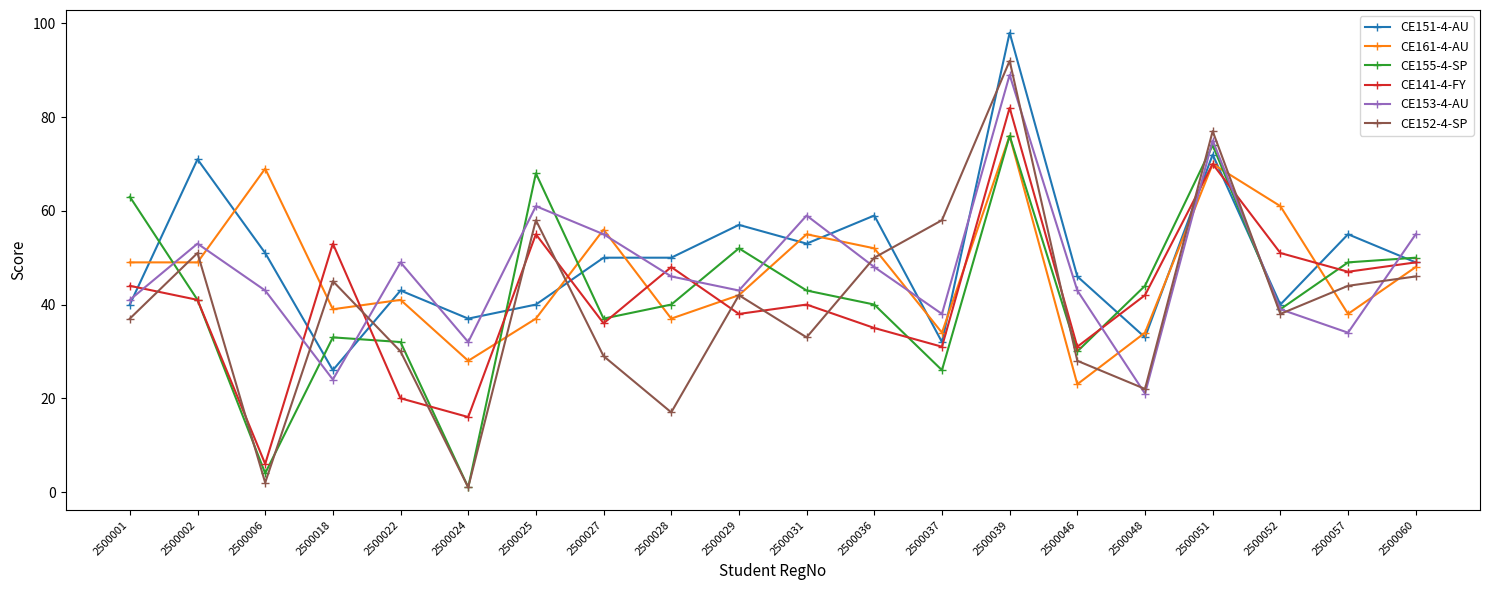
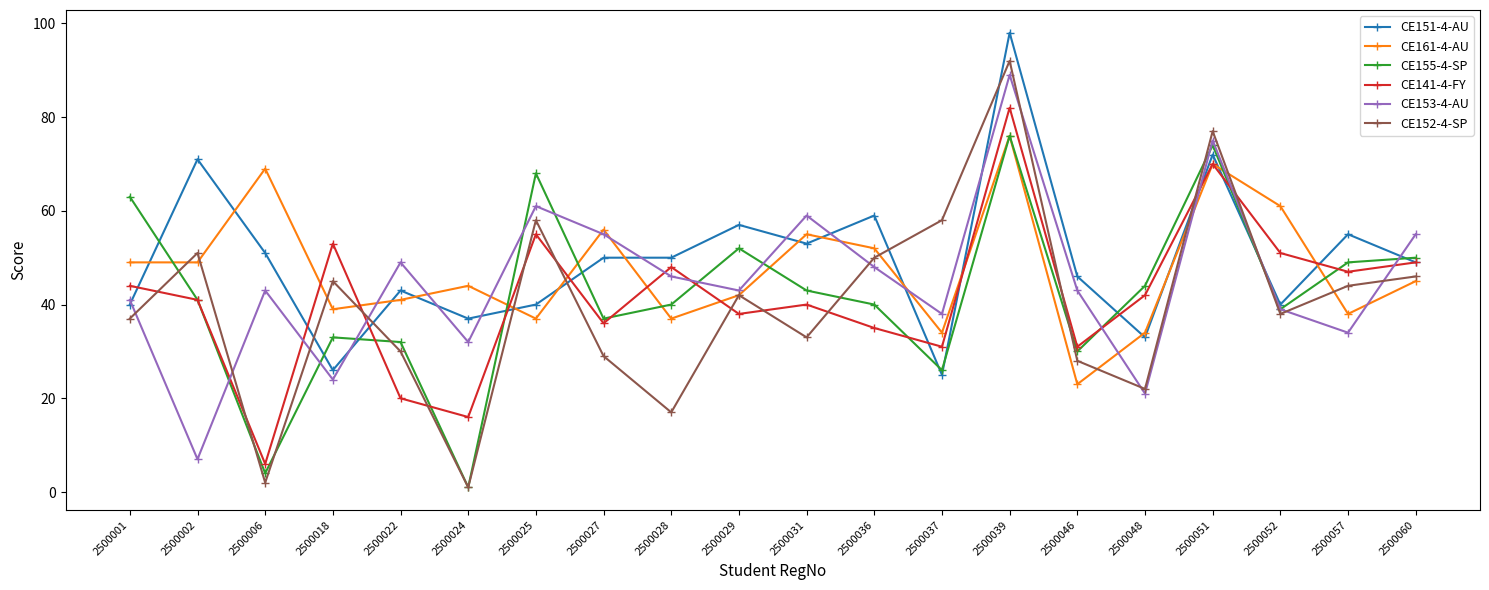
  {
    "CE151-4-AU": {
      "2500001": 40,
      "2500002": 71,
      "2500006": 51,
      "2500018": 26,
      "2500022": 43,
      "2500024": 37,
      "2500025": 40,
      "2500027": 50,
      "2500028": 50,
      "2500029": 57,
      "2500031": 53,
      "2500036": 59,
-     "2500037": 32,
+     "2500037": 25,
      "2500039": 98,
      "2500046": 46,
      "2500048": 33,
      "2500051": 72,
      "2500052": 40,
      "2500057": 55
    },
    "CE161-4-AU": {
      "2500001": 49,
      "2500002": 49,
      "2500006": 69,
      "2500018": 39,
      "2500022": 41,
-     "2500024": 28,
+     "2500024": 44,
      "2500025": 37,
      "2500027": 56,
      "2500028": 37,
      "2500031": 55,
      "2500036": 52,
      "2500037": 34,
      "2500046": 23,
      "2500048": 34,
      "2500052": 61,
      "2500057": 38,
-     "2500060": 48
+     "2500060": 45
    },
    "CE155-4-SP": {
      "2500001": 63,
      "2500006": 4,
      "2500018": 33,
      "2500022": 32,
      "2500025": 68,
      "2500027": 37,
      "2500028": 40,
      "2500029": 52,
      "2500031": 43,
      "2500036": 40,
      "2500037": 26,
      "2500046": 30,
      "2500048": 44,
      "2500051": 74,
      "2500057": 49,
      "2500060": 50
    },
    "CE141-4-FY": {
      "2500001": 44,
      "2500006": 6,
      "2500018": 53,
      "2500022": 20,
      "2500024": 16,
      "2500025": 55,
      "2500027": 36,
      "2500028": 48,
      "2500029": 38,
      "2500031": 40,
      "2500036": 35,
      "2500037": 31,
      "2500039": 82,
      "2500046": 31,
      "2500048": 42,
      "2500052": 51,
      "2500057": 47
    },
    "CE153-4-AU": {
      "2500001": 41,
-     "2500002": 53,
+     "2500002": 7,
      "2500006": 43,
      "2500018": 24,
      "2500022": 49,
      "2500024": 32,
      "2500025": 61,
      "2500027": 55,
      "2500028": 46,
      "2500029": 43,
      "2500031": 59,
      "2500036": 48,
      "2500037": 38,
      "2500039": 89,
      "2500046": 43,
      "2500048": 21,
      "2500051": 75,
      "2500057": 34,
      "2500060": 55
    },
    "CE152-4-SP": {
      "2500001": 37,
      "2500002": 51,
      "2500006": 2,
      "2500018": 45,
      "2500022": 30,
      "2500025": 58,
      "2500027": 29,
      "2500028": 17,
      "2500031": 33,
      "2500036": 50,
      "2500037": 58,
      "2500039": 92,
      "2500046": 28,
      "2500048": 22,
      "2500051": 77,
      "2500052": 38,
      "2500057": 44,
      "2500060": 46
    }
  }
